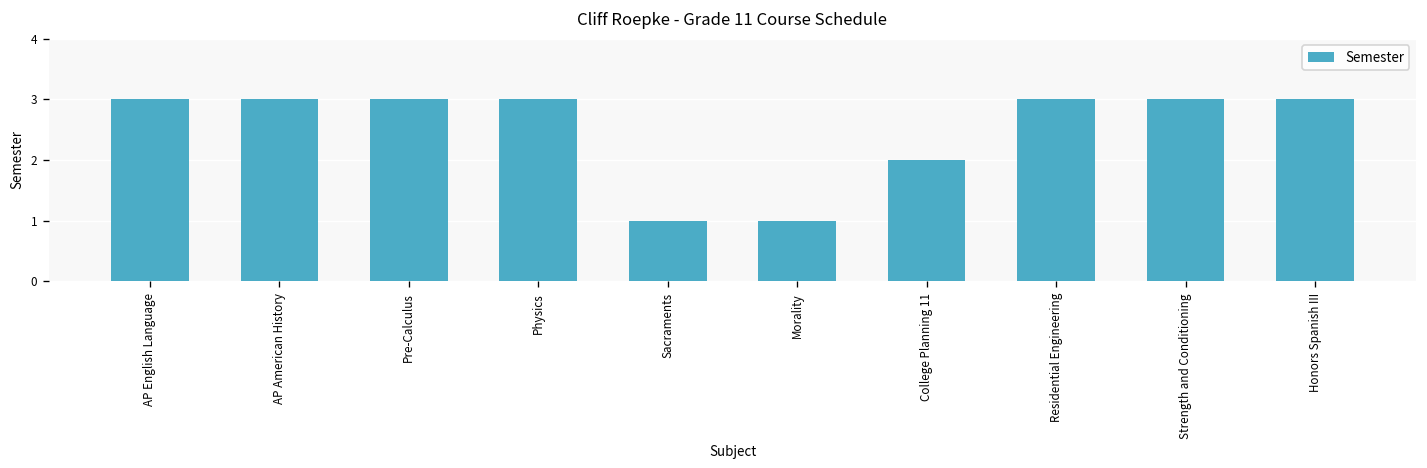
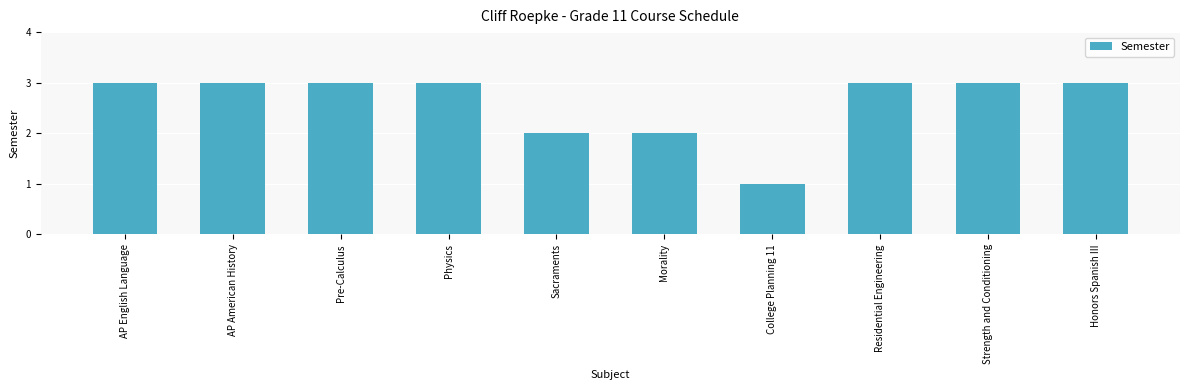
  {
    "AP English Language": 3,
    "AP American History": 3,
    "Pre-Calculus": 3,
    "Physics": 3,
-   "Sacraments": 1,
-   "Morality": 1,
-   "College Planning 11": 2,
+   "Sacraments": 2,
+   "Morality": 2,
+   "College Planning 11": 1,
    "Residential Engineering": 3,
    "Strength and Conditioning": 3,
    "Honors Spanish III": 3
  }
